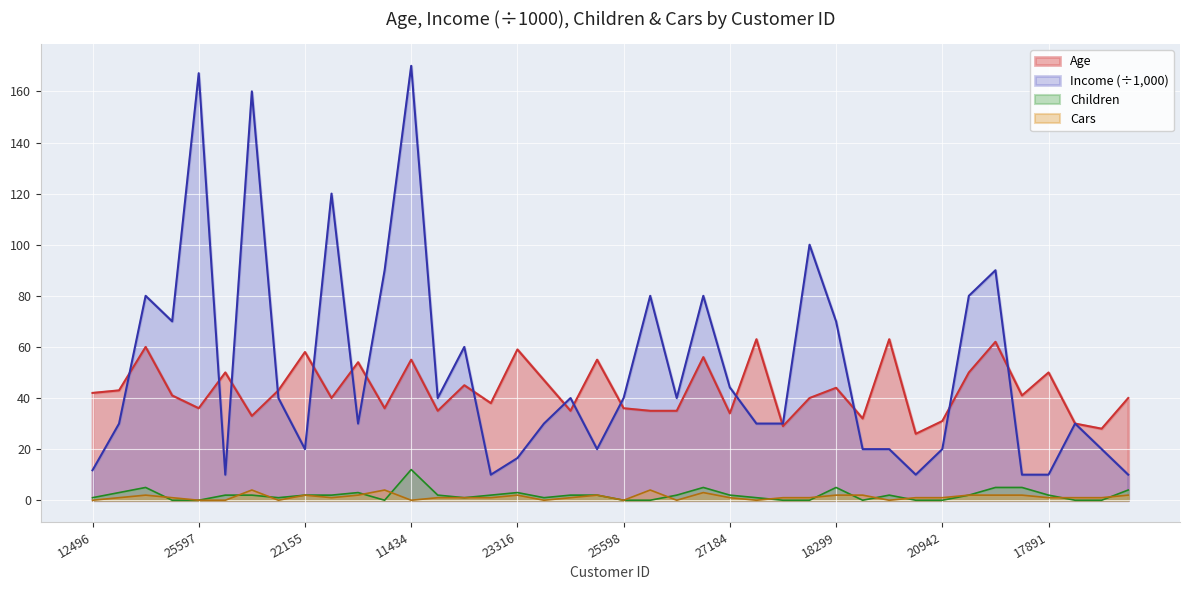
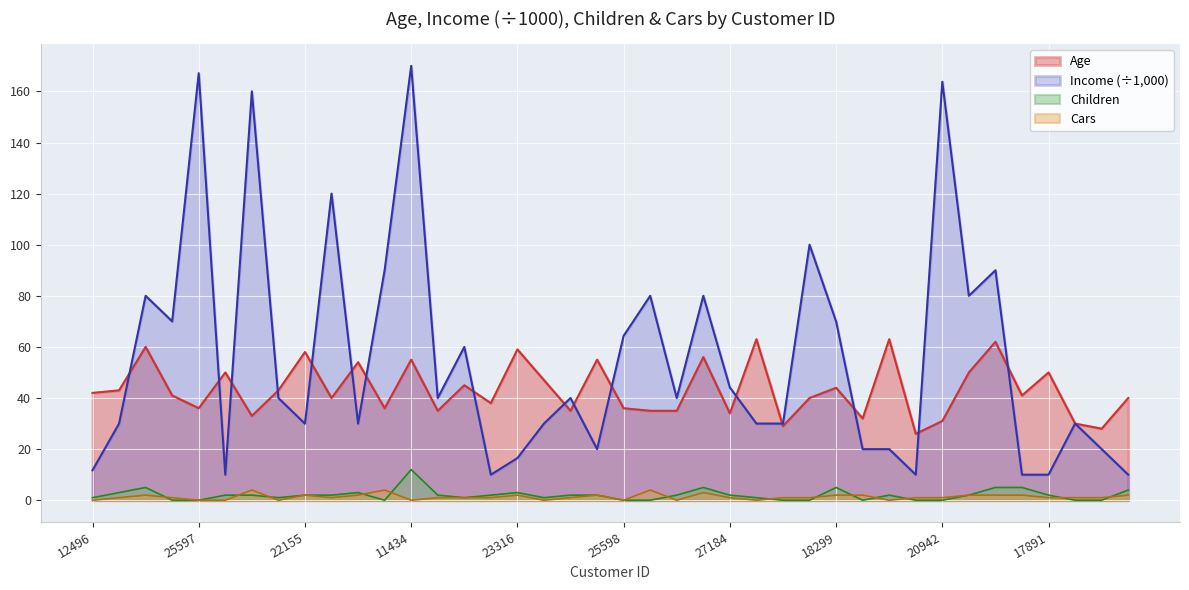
  {
    "Income (÷1,000)": {
      "12496": 12,
      "25597": 167,
-     "22155": 20,
+     "22155": 30,
      "11434": 170,
      "23316": 16,
-     "25598": 40,
+     "25598": 64,
      "27184": 44,
      "18299": 70,
-     "20942": 20,
+     "20942": 164,
      "17891": 10
    },
    "Children": {
      "11434": 12,
      "27184": 2,
      "18299": 5,
      "17891": 2
    }
  }
